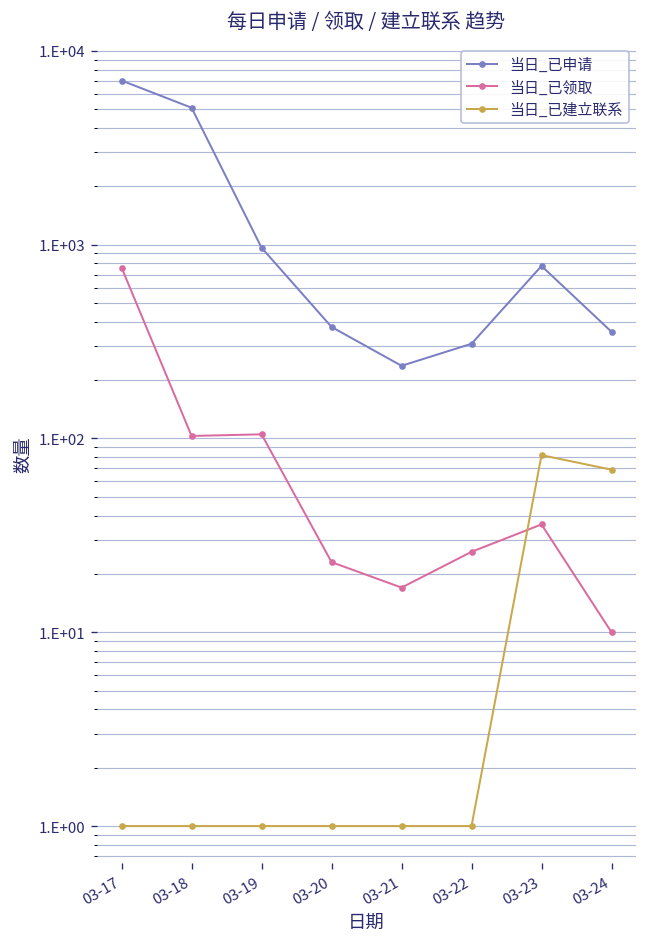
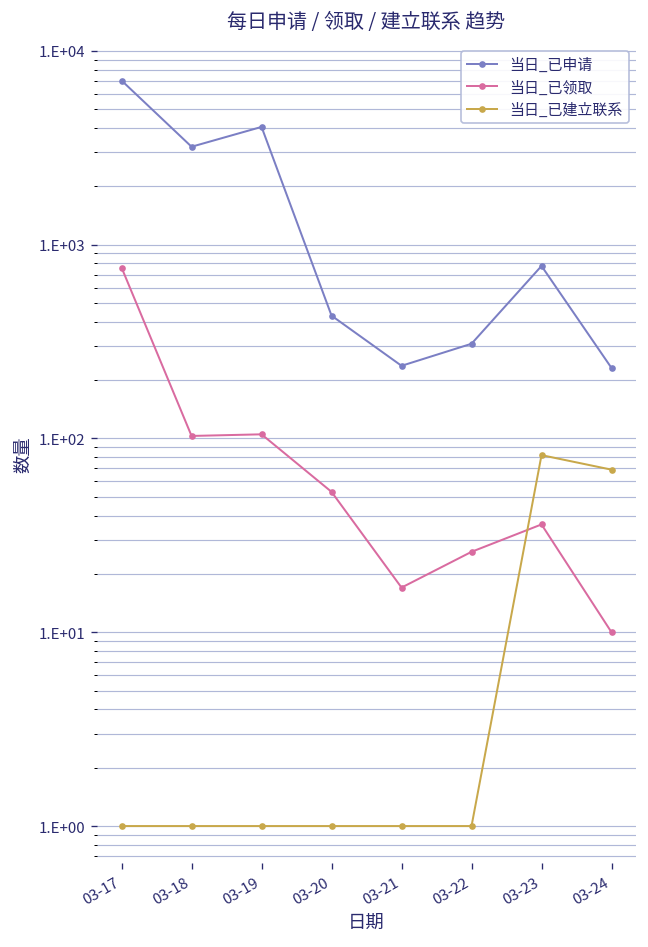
  {
    "当日_已申请": {
      "03-17": 7000,
-     "03-18": 5100,
-     "03-19": 1000,
-     "03-20": 380,
+     "03-18": 3200,
+     "03-19": 4000,
+     "03-20": 430,
      "03-21": 240,
      "03-22": 310,
      "03-23": 800,
-     "03-24": 360
+     "03-24": 230
    },
    "当日_已领取": {
      "03-17": 800,
      "03-18": 100,
      "03-19": 110,
-     "03-20": 23,
+     "03-20": 53,
      "03-21": 17,
      "03-22": 26,
      "03-23": 36,
      "03-24": 10
    },
    "当日_已建立联系": {
      "03-17": 1,
      "03-18": 1,
      "03-19": 1,
      "03-20": 1,
      "03-21": 1,
      "03-22": 1,
      "03-23": 80,
      "03-24": 69
    }
  }
